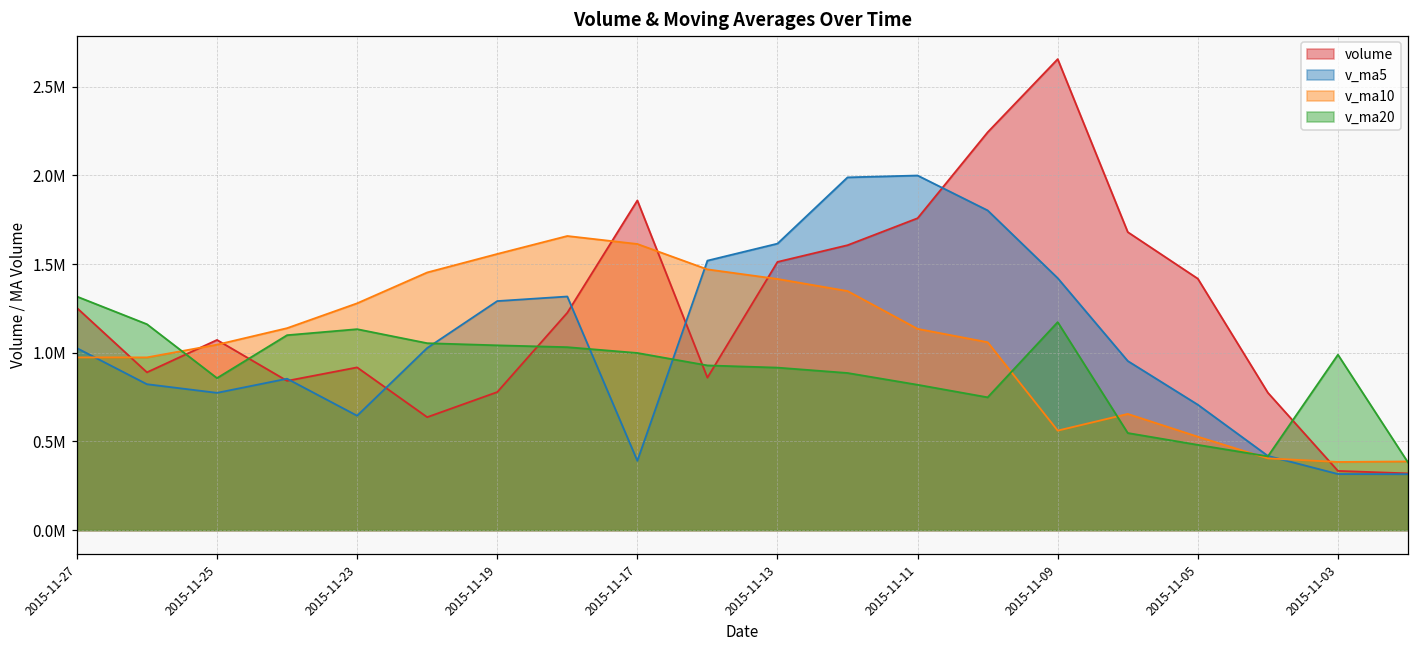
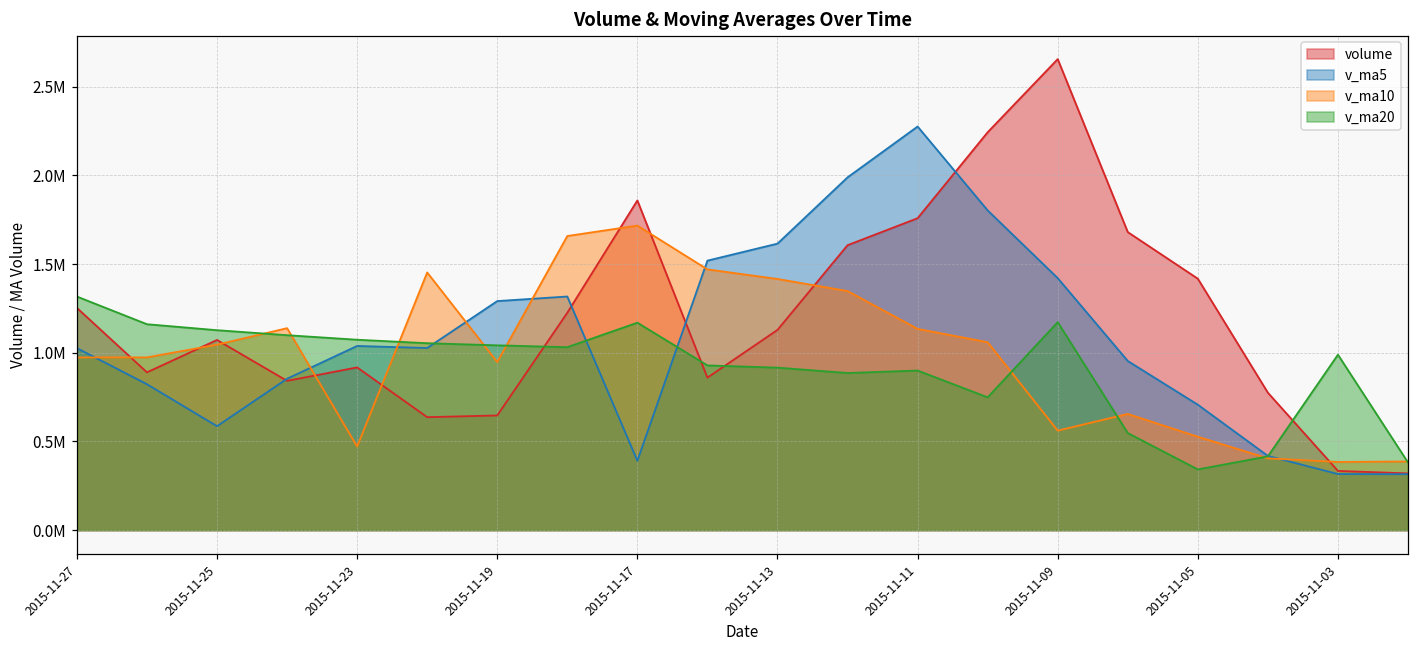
  {
    "volume": {
      "2015-11-27": 1250000,
      "2015-11-25": 1070000,
      "2015-11-23": 920000,
-     "2015-11-19": 780000,
+     "2015-11-19": 650000,
      "2015-11-17": 1860000,
-     "2015-11-13": 1510000,
+     "2015-11-13": 1130000,
      "2015-11-11": 1760000,
      "2015-11-09": 2660000,
      "2015-11-05": 1420000,
      "2015-11-03": 330000
    },
    "v_ma5": {
      "2015-11-27": 1030000,
-     "2015-11-25": 770000,
-     "2015-11-23": 640000,
+     "2015-11-25": 590000,
+     "2015-11-23": 1040000,
      "2015-11-19": 1290000,
      "2015-11-17": 390000,
      "2015-11-13": 1610000,
-     "2015-11-11": 2000000,
+     "2015-11-11": 2280000,
      "2015-11-09": 1420000,
      "2015-11-05": 710000,
      "2015-11-03": 320000
    },
    "v_ma10": {
      "2015-11-27": 970000,
      "2015-11-25": 1050000,
-     "2015-11-23": 1280000,
-     "2015-11-19": 1560000,
-     "2015-11-17": 1610000,
+     "2015-11-23": 470000,
+     "2015-11-19": 950000,
+     "2015-11-17": 1720000,
      "2015-11-13": 1420000,
      "2015-11-11": 1130000,
      "2015-11-09": 560000,
      "2015-11-05": 530000,
      "2015-11-03": 380000
    },
    "v_ma20": {
      "2015-11-27": 1320000,
-     "2015-11-25": 860000,
-     "2015-11-23": 1130000,
+     "2015-11-25": 1130000,
+     "2015-11-23": 1070000,
      "2015-11-19": 1040000,
-     "2015-11-17": 1000000,
+     "2015-11-17": 1170000,
      "2015-11-13": 920000,
-     "2015-11-11": 820000,
+     "2015-11-11": 900000,
      "2015-11-09": 1170000,
-     "2015-11-05": 480000,
+     "2015-11-05": 340000,
      "2015-11-03": 990000
    }
  }
